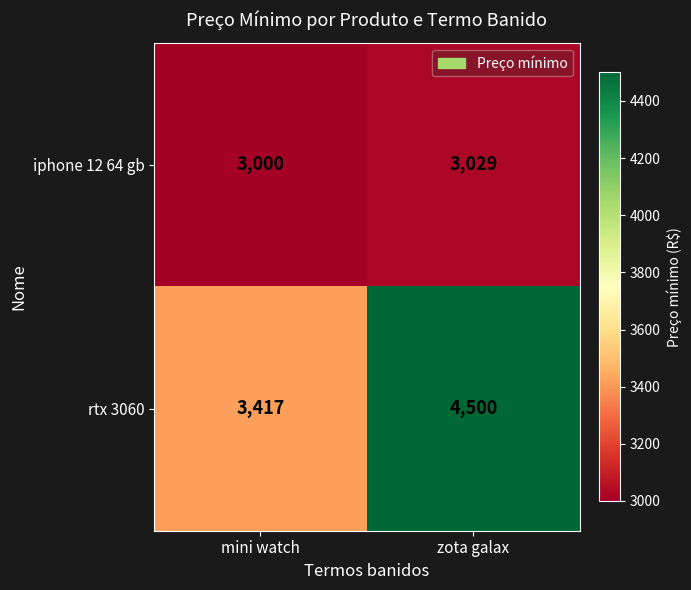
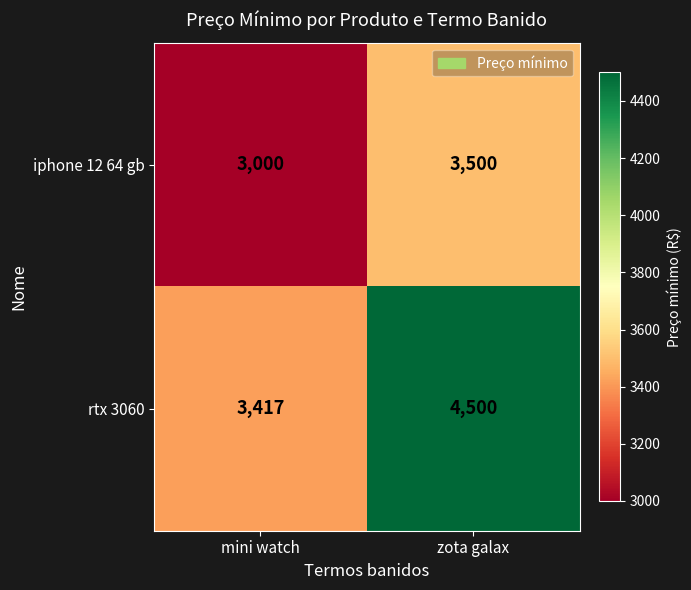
  {
    "iphone 12 64 gb": {
      "mini watch": "3,000",
-     "zota galax": "3,029"
+     "zota galax": "3,500"
    },
    "rtx 3060": {
      "mini watch": "3,417",
      "zota galax": "4,500"
    }
  }
